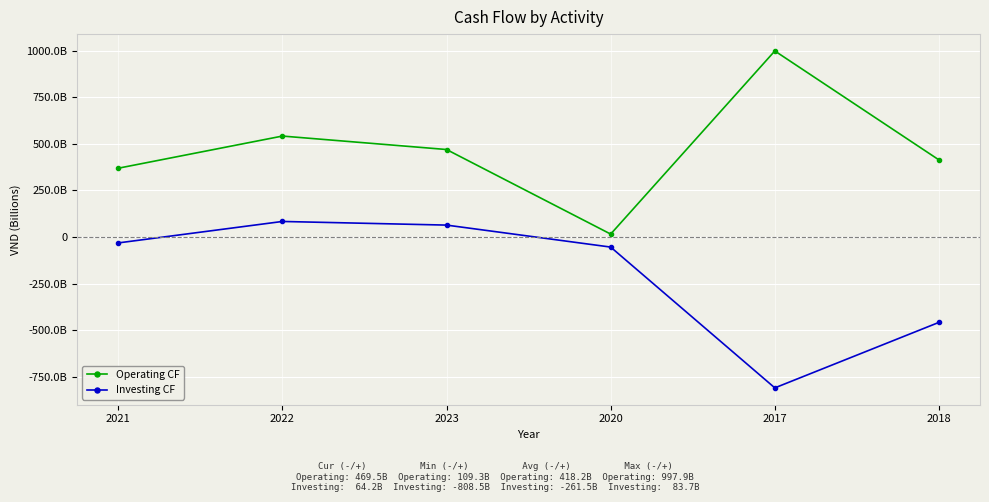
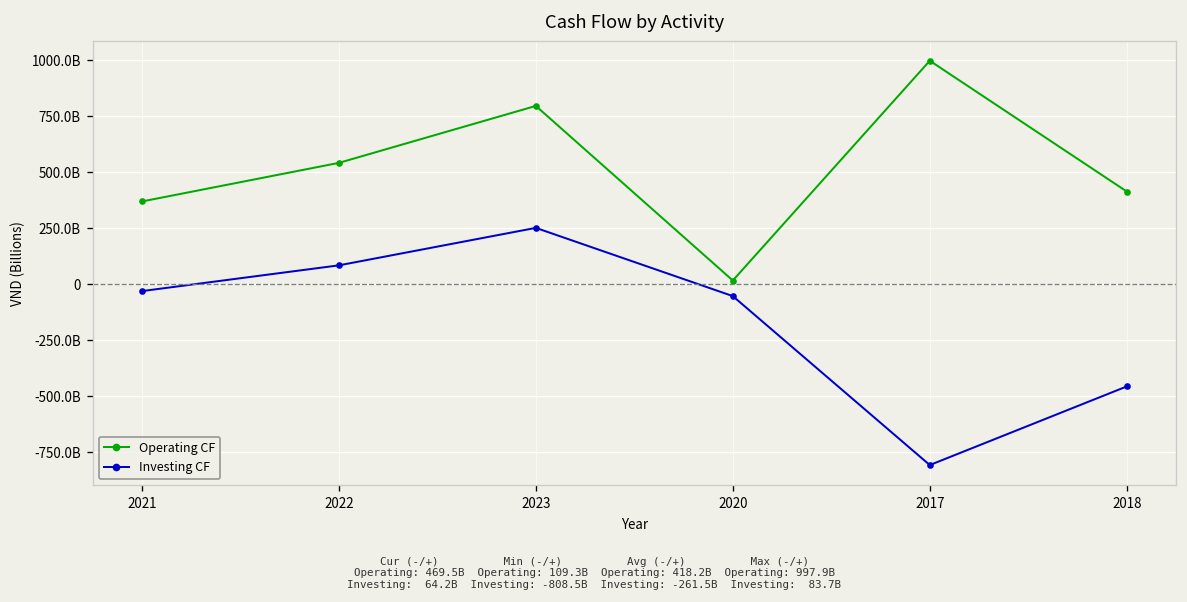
  {
    "Operating CF": {
      "2021": 370000000000,
      "2022": 540000000000,
-     "2023": 470000000000,
+     "2023": 800000000000,
      "2020": 20000000000,
      "2017": 1000000000000,
      "2018": 410000000000
    },
    "Investing CF": {
      "2021": -30000000000,
      "2022": 80000000000,
-     "2023": 60000000000,
+     "2023": 250000000000,
      "2020": -50000000000,
      "2017": -810000000000,
      "2018": -460000000000
    }
  }
